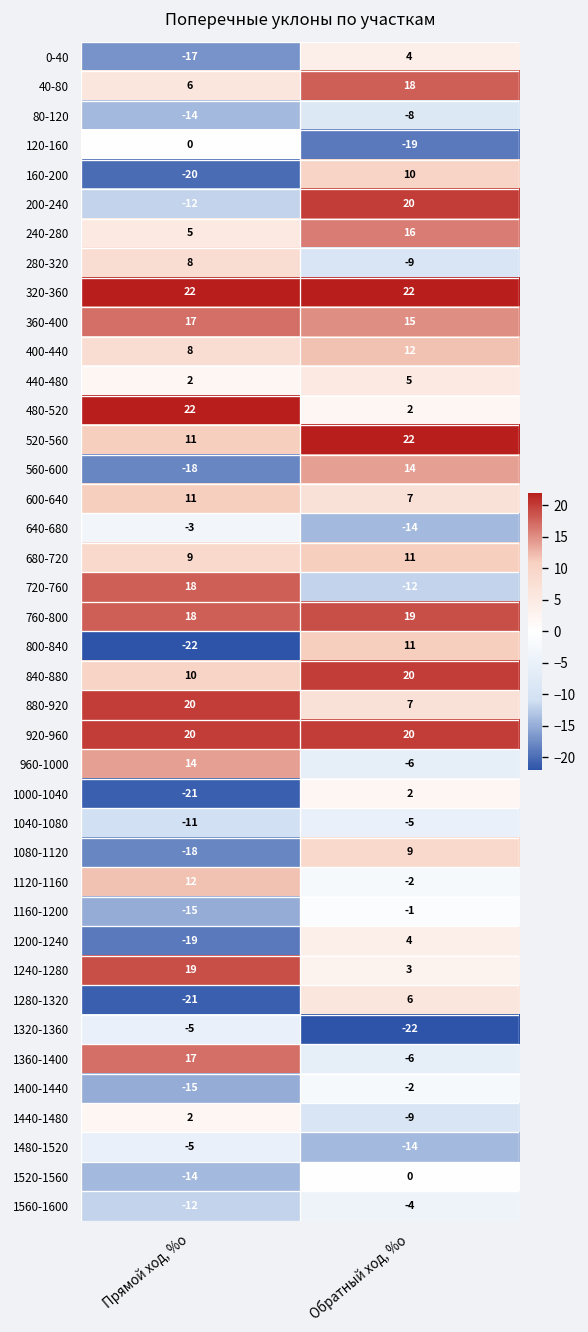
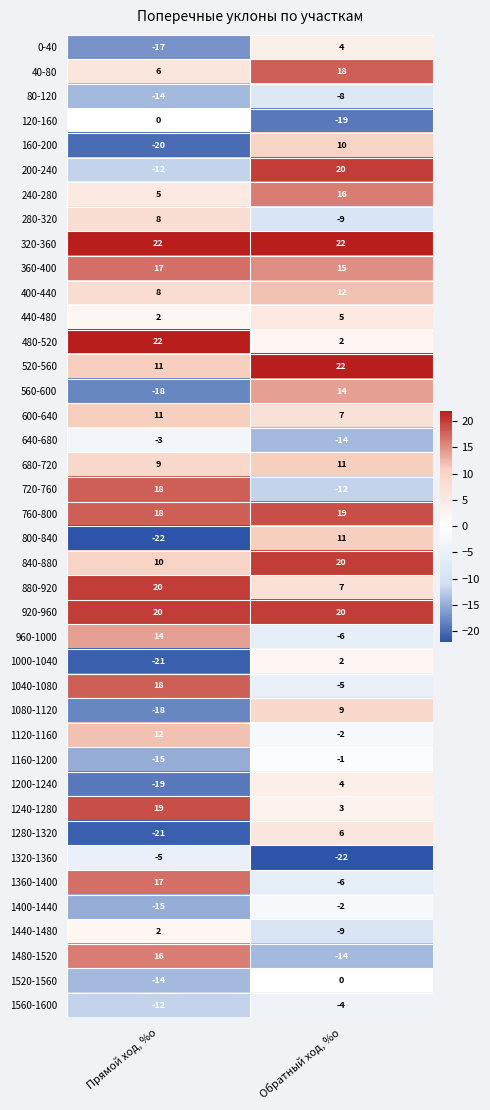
  {
    "0-40": {
      "Прямой ход, %о": -17,
      "Обратный ход, %о": 4
    },
    "40-80": {
      "Прямой ход, %о": 6,
      "Обратный ход, %о": 18
    },
    "80-120": {
      "Прямой ход, %о": -14,
      "Обратный ход, %о": -8
    },
    "120-160": {
      "Прямой ход, %о": 0,
      "Обратный ход, %о": -19
    },
    "160-200": {
      "Прямой ход, %о": -20,
      "Обратный ход, %о": 10
    },
    "200-240": {
      "Прямой ход, %о": -12,
      "Обратный ход, %о": 20
    },
    "240-280": {
      "Прямой ход, %о": 5,
      "Обратный ход, %о": 16
    },
    "280-320": {
      "Прямой ход, %о": 8,
      "Обратный ход, %о": -9
    },
    "320-360": {
      "Прямой ход, %о": 22,
      "Обратный ход, %о": 22
    },
    "360-400": {
      "Прямой ход, %о": 17,
      "Обратный ход, %о": 15
    },
    "400-440": {
      "Прямой ход, %о": 8,
      "Обратный ход, %о": 12
    },
    "440-480": {
      "Прямой ход, %о": 2,
      "Обратный ход, %о": 5
    },
    "480-520": {
      "Прямой ход, %о": 22,
      "Обратный ход, %о": 2
    },
    "520-560": {
      "Прямой ход, %о": 11,
      "Обратный ход, %о": 22
    },
    "560-600": {
      "Прямой ход, %о": -18,
      "Обратный ход, %о": 14
    },
    "600-640": {
      "Прямой ход, %о": 11,
      "Обратный ход, %о": 7
    },
    "640-680": {
      "Прямой ход, %о": -3,
      "Обратный ход, %о": -14
    },
    "680-720": {
      "Прямой ход, %о": 9,
      "Обратный ход, %о": 11
    },
    "720-760": {
      "Прямой ход, %о": 18,
      "Обратный ход, %о": -12
    },
    "760-800": {
      "Прямой ход, %о": 18,
      "Обратный ход, %о": 19
    },
    "800-840": {
      "Прямой ход, %о": -22,
      "Обратный ход, %о": 11
    },
    "840-880": {
      "Прямой ход, %о": 10,
      "Обратный ход, %о": 20
    },
    "880-920": {
      "Прямой ход, %о": 20,
      "Обратный ход, %о": 7
    },
    "920-960": {
      "Прямой ход, %о": 20,
      "Обратный ход, %о": 20
    },
    "960-1000": {
      "Прямой ход, %о": 14,
      "Обратный ход, %о": -6
    },
    "1000-1040": {
      "Прямой ход, %о": -21,
      "Обратный ход, %о": 2
    },
    "1040-1080": {
-     "Прямой ход, %о": -11,
+     "Прямой ход, %о": 18,
      "Обратный ход, %о": -5
    },
    "1080-1120": {
      "Прямой ход, %о": -18,
      "Обратный ход, %о": 9
    },
    "1120-1160": {
      "Прямой ход, %о": 12,
      "Обратный ход, %о": -2
    },
    "1160-1200": {
      "Прямой ход, %о": -15,
      "Обратный ход, %о": -1
    },
    "1200-1240": {
      "Прямой ход, %о": -19,
      "Обратный ход, %о": 4
    },
    "1240-1280": {
      "Прямой ход, %о": 19,
      "Обратный ход, %о": 3
    },
    "1280-1320": {
      "Прямой ход, %о": -21,
      "Обратный ход, %о": 6
    },
    "1320-1360": {
      "Прямой ход, %о": -5,
      "Обратный ход, %о": -22
    },
    "1360-1400": {
      "Прямой ход, %о": 17,
      "Обратный ход, %о": -6
    },
    "1400-1440": {
      "Прямой ход, %о": -15,
      "Обратный ход, %о": -2
    },
    "1440-1480": {
      "Прямой ход, %о": 2,
      "Обратный ход, %о": -9
    },
    "1480-1520": {
-     "Прямой ход, %о": -5,
+     "Прямой ход, %о": 16,
      "Обратный ход, %о": -14
    },
    "1520-1560": {
      "Прямой ход, %о": -14,
      "Обратный ход, %о": 0
    },
    "1560-1600": {
      "Прямой ход, %о": -12,
      "Обратный ход, %о": -4
    }
  }
